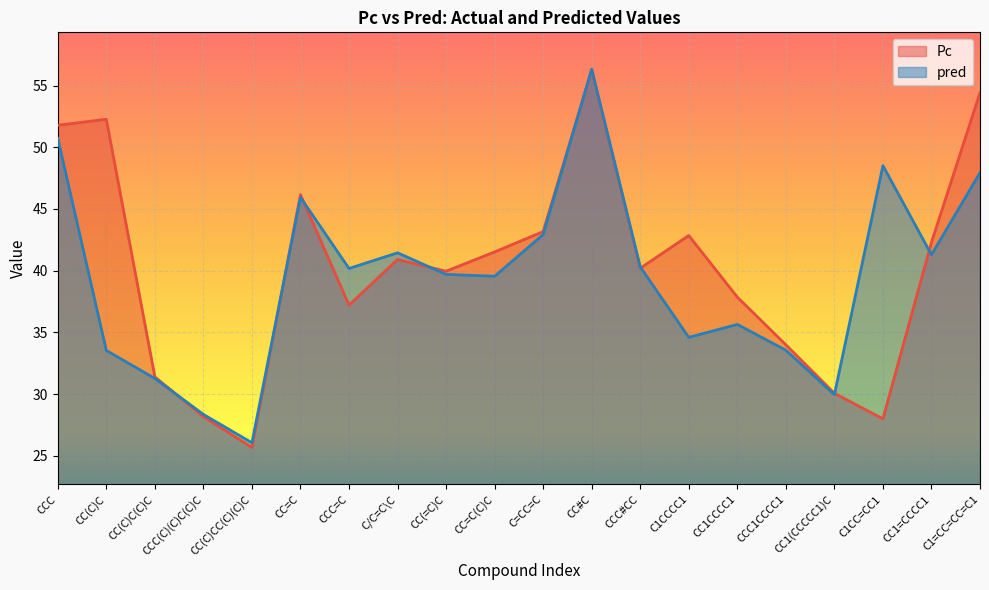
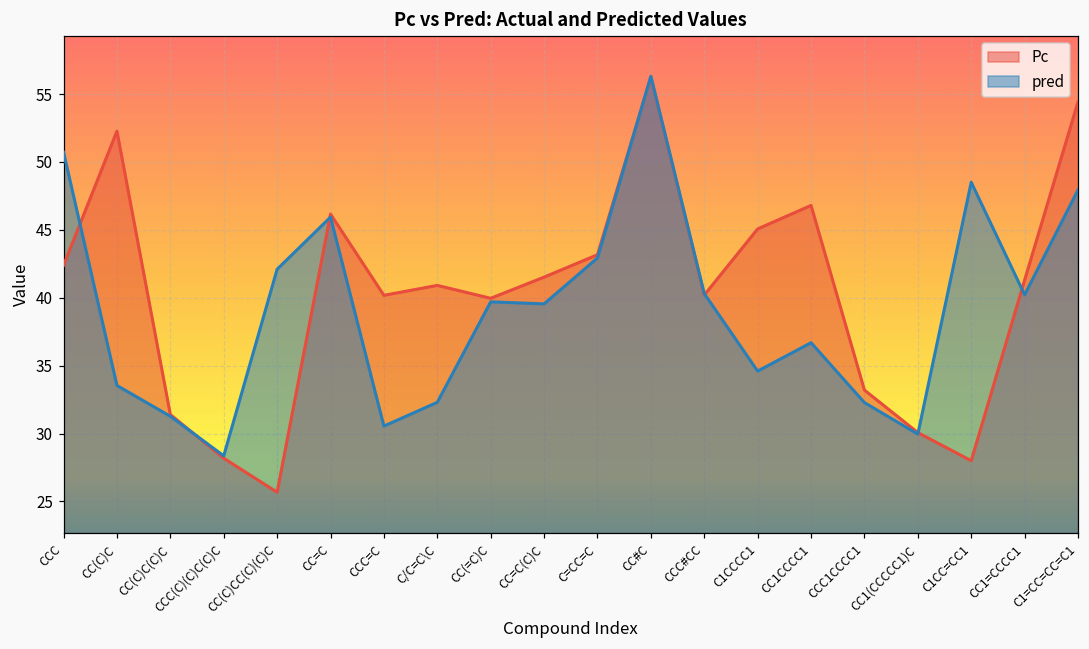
  {
    "Pc": {
-     "CCC": 51.8,
+     "CCC": 42.4,
      "CC(C)C": 52.3,
      "CC(C)CC(C)(C)C": 25.7,
      "CC=C": 46.2,
-     "CCC=C": 37.2,
+     "CCC=C": 40.2,
      "C/C=C\\C": 40.9,
      "CC(=C)C": 40.0,
      "CC=C(C)C": 41.5,
      "C=CC=C": 43.2,
-     "C1CCCC1": 42.9,
-     "CC1CCCC1": 37.9,
-     "CCC1CCCC1": 34.0,
+     "C1CCCC1": 45.1,
+     "CC1CCCC1": 46.8,
+     "CCC1CCCC1": 33.2,
      "C1CC=CC1": 28.0,
-     "CC1=CCCC1": 42.3,
+     "CC1=CCCC1": 41.3,
      "C1=CC=CC=C1": 54.4
    },
    "pred": {
      "CCC": 50.7,
      "CC(C)C": 33.5,
-     "CC(C)CC(C)(C)C": 26.1,
+     "CC(C)CC(C)(C)C": 42.1,
      "CC=C": 45.9,
-     "CCC=C": 40.2,
-     "C/C=C\\C": 41.5,
+     "CCC=C": 30.6,
+     "C/C=C\\C": 32.3,
      "CC(=C)C": 39.7,
      "CC=C(C)C": 39.6,
      "C=CC=C": 42.9,
      "C1CCCC1": 34.6,
-     "CC1CCCC1": 35.7,
-     "CCC1CCCC1": 33.6,
+     "CC1CCCC1": 36.7,
+     "CCC1CCCC1": 32.3,
      "C1CC=CC1": 48.5,
-     "CC1=CCCC1": 41.3,
+     "CC1=CCCC1": 40.2,
      "C1=CC=CC=C1": 47.9
    }
  }
